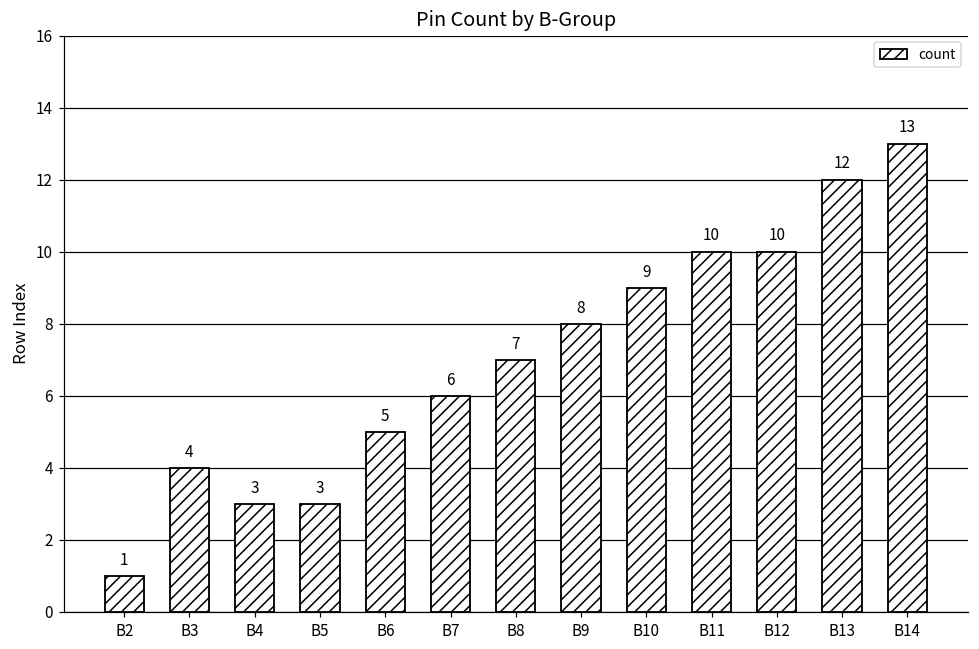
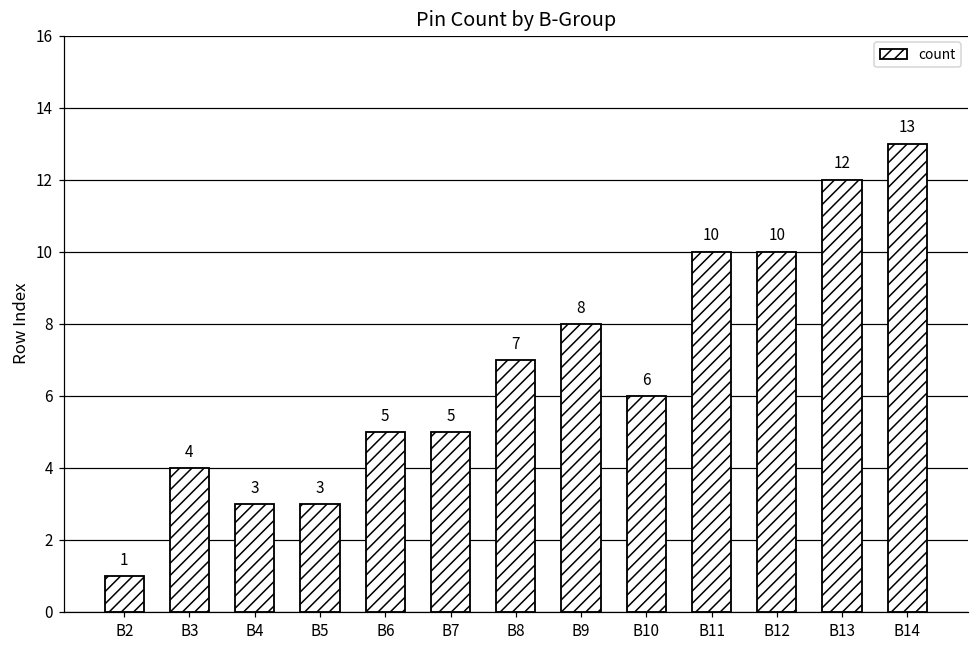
  {
    "B2": 1,
    "B3": 4,
    "B4": 3,
    "B5": 3,
    "B6": 5,
-   "B7": 6,
+   "B7": 5,
    "B8": 7,
    "B9": 8,
-   "B10": 9,
+   "B10": 6,
    "B11": 10,
    "B12": 10,
    "B13": 12,
    "B14": 13
  }
